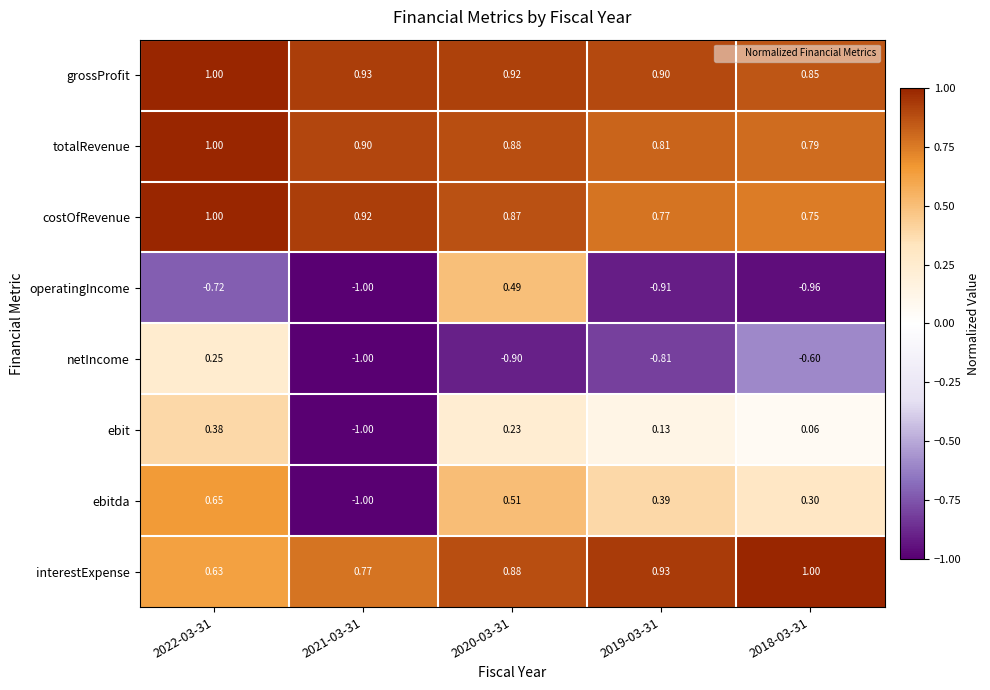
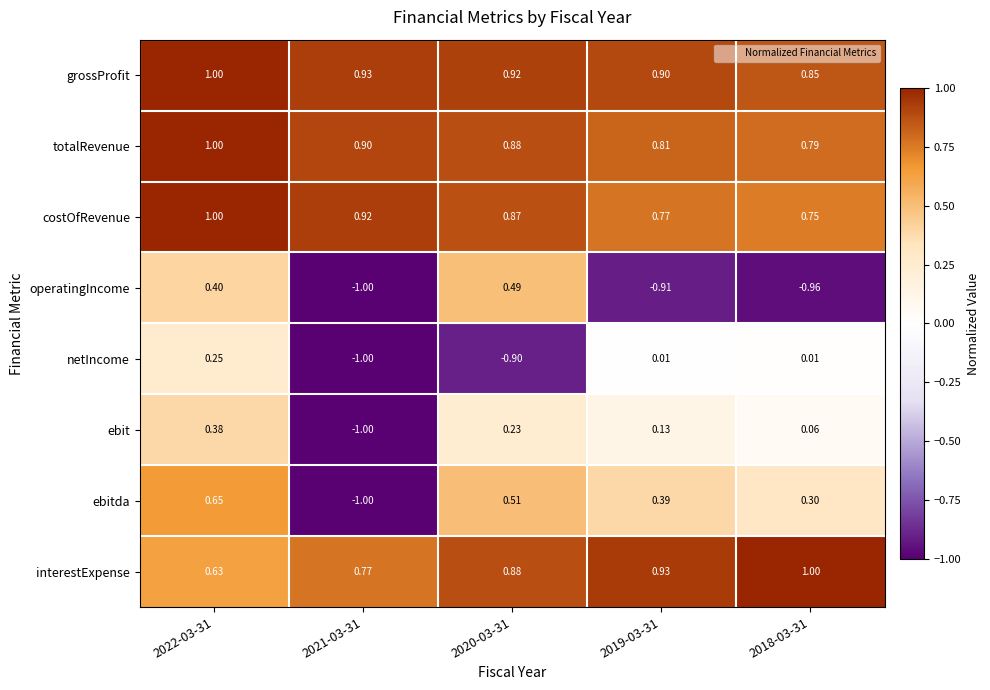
  {
    "grossProfit": {
      "2022-03-31": 1.00,
      "2021-03-31": 0.93,
      "2020-03-31": 0.92,
      "2019-03-31": 0.90,
      "2018-03-31": 0.85
    },
    "totalRevenue": {
      "2022-03-31": 1.00,
      "2021-03-31": 0.90,
      "2020-03-31": 0.88,
      "2019-03-31": 0.81,
      "2018-03-31": 0.79
    },
    "costOfRevenue": {
      "2022-03-31": 1.00,
      "2021-03-31": 0.92,
      "2020-03-31": 0.87,
      "2019-03-31": 0.77,
      "2018-03-31": 0.75
    },
    "operatingIncome": {
-     "2022-03-31": -0.72,
+     "2022-03-31": 0.40,
      "2021-03-31": -1.00,
      "2020-03-31": 0.49,
      "2019-03-31": -0.91,
      "2018-03-31": -0.96
    },
    "netIncome": {
      "2022-03-31": 0.25,
      "2021-03-31": -1.00,
      "2020-03-31": -0.90,
-     "2019-03-31": -0.81,
-     "2018-03-31": -0.60
+     "2019-03-31": 0.01,
+     "2018-03-31": 0.01
    },
    "ebit": {
      "2022-03-31": 0.38,
      "2021-03-31": -1.00,
      "2020-03-31": 0.23,
      "2019-03-31": 0.13,
      "2018-03-31": 0.06
    },
    "ebitda": {
      "2022-03-31": 0.65,
      "2021-03-31": -1.00,
      "2020-03-31": 0.51,
      "2019-03-31": 0.39,
      "2018-03-31": 0.30
    },
    "interestExpense": {
      "2022-03-31": 0.63,
      "2021-03-31": 0.77,
      "2020-03-31": 0.88,
      "2019-03-31": 0.93,
      "2018-03-31": 1.00
    }
  }
